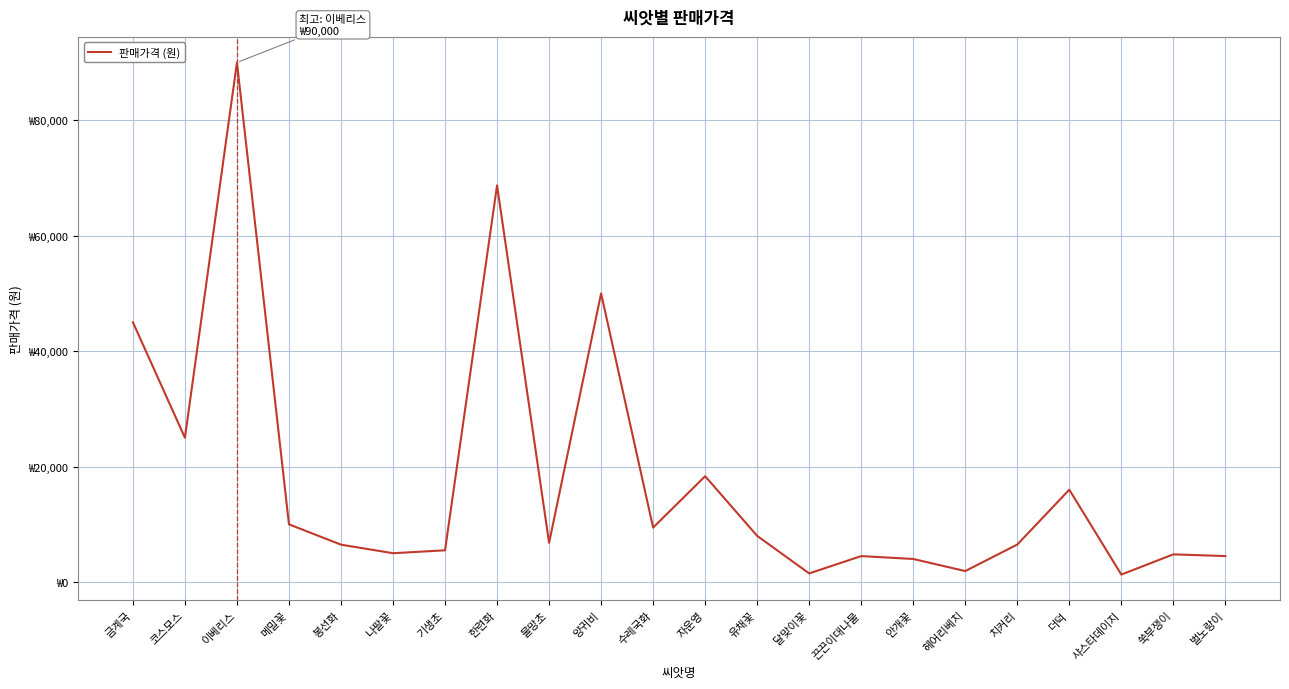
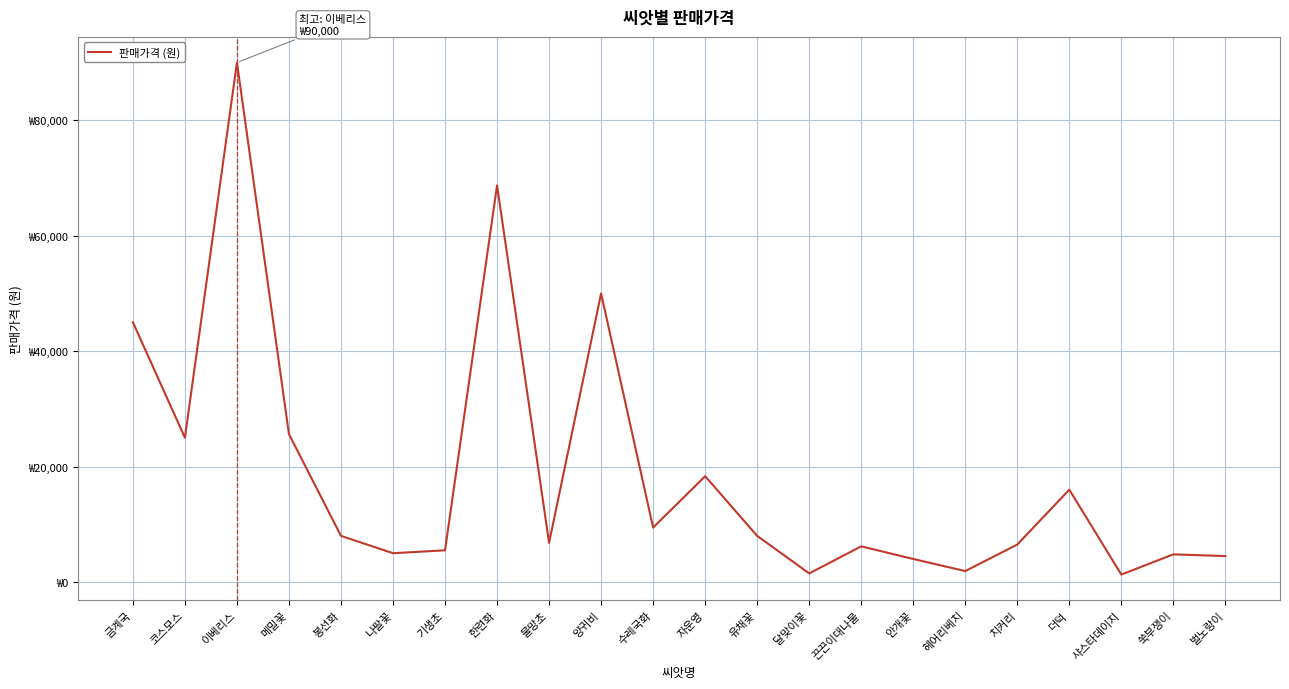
  {
    "금계국": "₩45,000",
    "코스모스": "₩25,000",
-   "메밀꽃": "₩10,000",
-   "봉선화": "₩6,000",
+   "메밀꽃": "₩26,000",
+   "봉선화": "₩8,000",
    "나팔꽃": "₩5,000",
    "기생초": "₩6,000",
    "한련화": "₩69,000",
    "물망초": "₩7,000",
    "양귀비": "₩50,000",
    "수레국화": "₩9,000",
    "자운영": "₩18,000",
    "유채꽃": "₩8,000",
    "달맞이꽃": "₩2,000",
-   "끈끈이대나물": "₩5,000",
+   "끈끈이대나물": "₩6,000",
    "안개꽃": "₩4,000",
    "헤어리베치": "₩2,000",
    "치커리": "₩7,000",
    "더덕": "₩16,000",
    "샤스타데이지": "₩1,000",
    "쑥부쟁이": "₩5,000",
    "벌노랑이": "₩5,000"
  }
